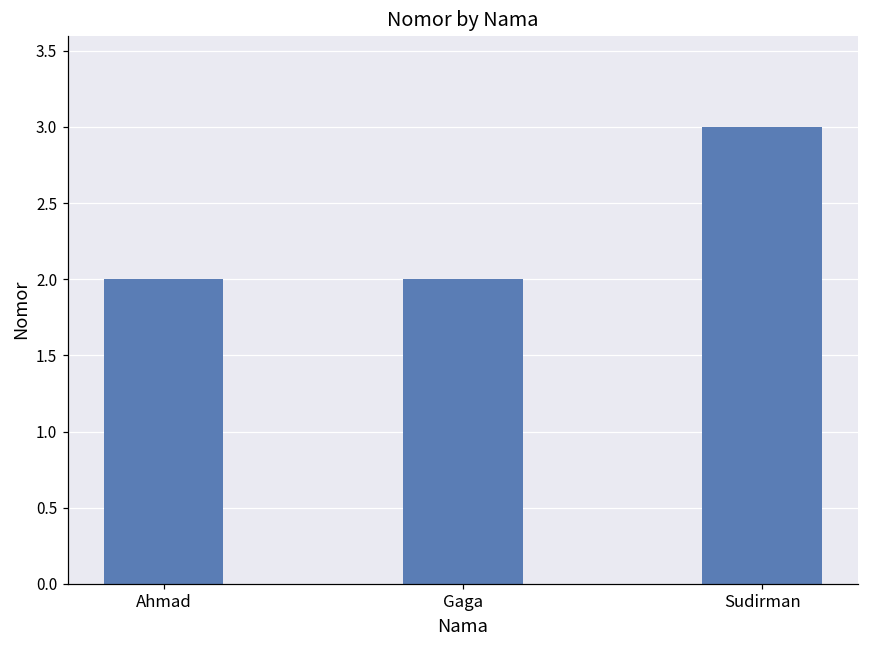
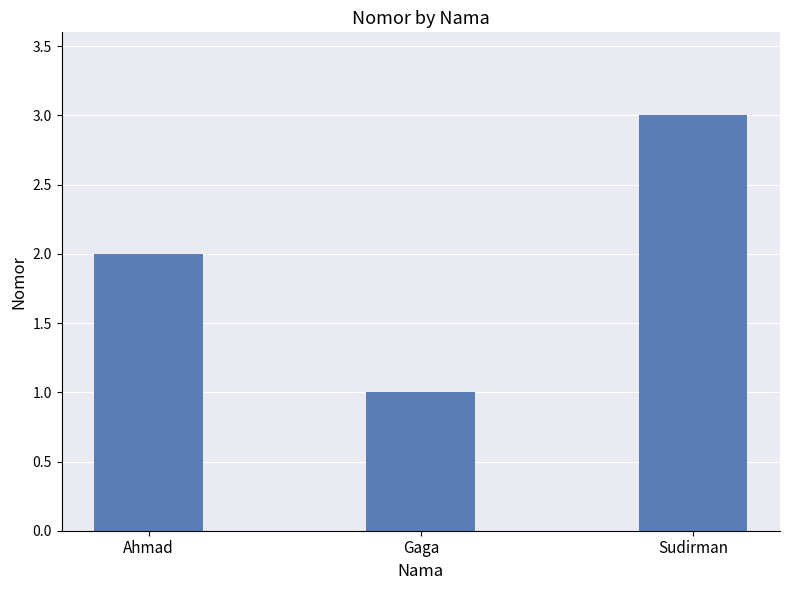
  {
    "Ahmad": 2,
-   "Gaga": 2,
+   "Gaga": 1,
    "Sudirman": 3
  }
